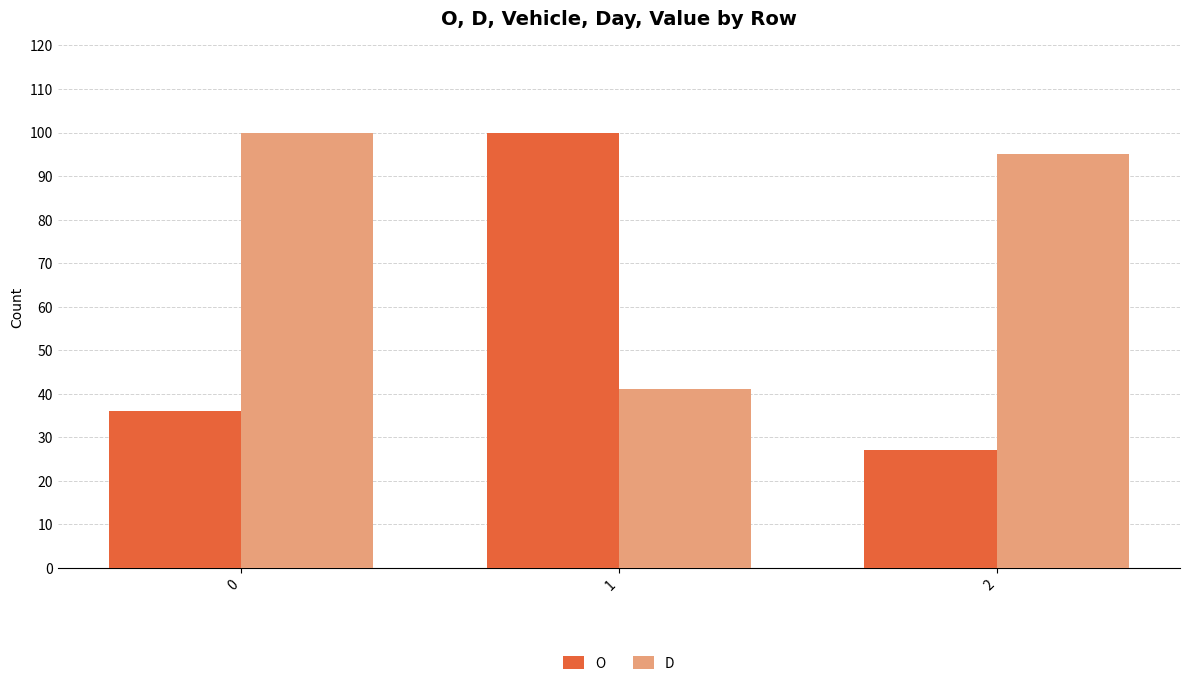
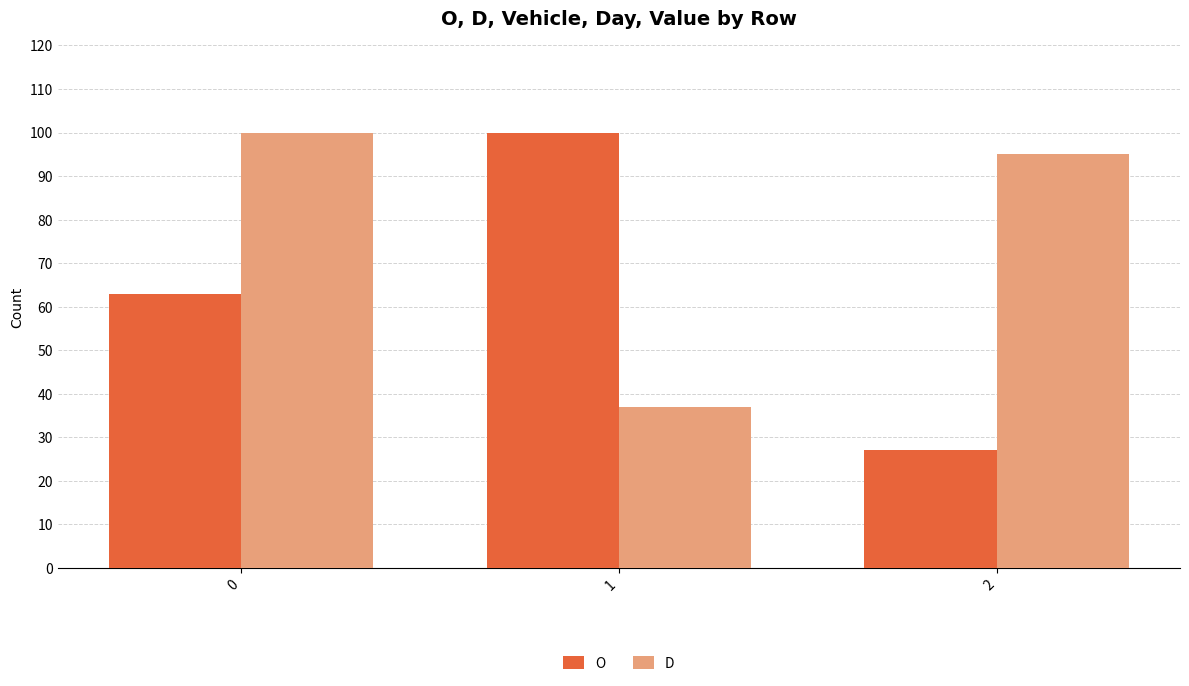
  {
    "O": {
-     "0": 36,
+     "0": 63,
      "1": 100,
      "2": 27
    },
    "D": {
      "0": 100,
-     "1": 41,
+     "1": 37,
      "2": 95
    }
  }
